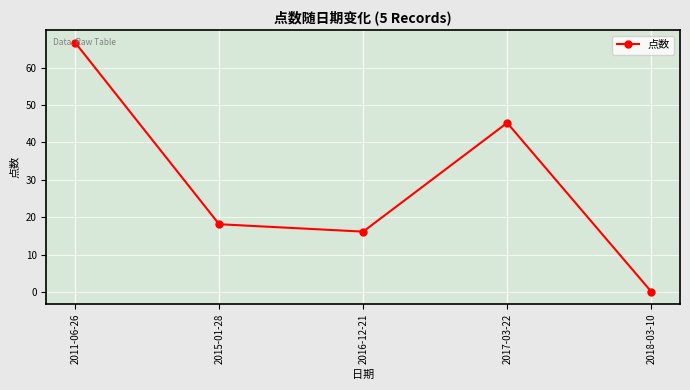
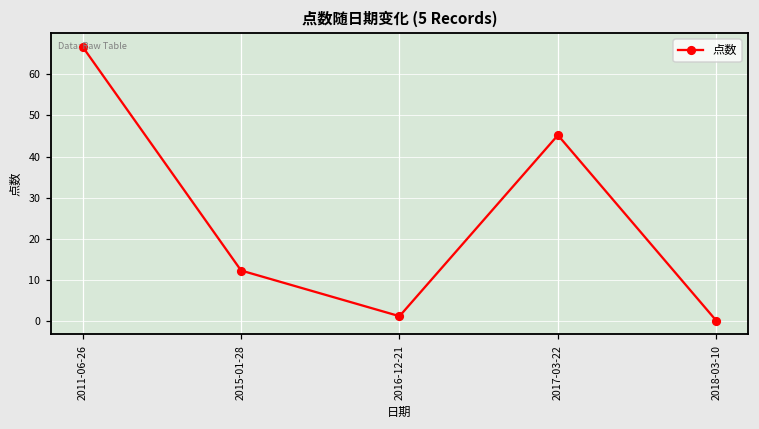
  {
    "2011-06-26": 67,
-   "2015-01-28": 18,
-   "2016-12-21": 16,
+   "2015-01-28": 12,
+   "2016-12-21": 1,
    "2017-03-22": 45,
    "2018-03-10": 0
  }
